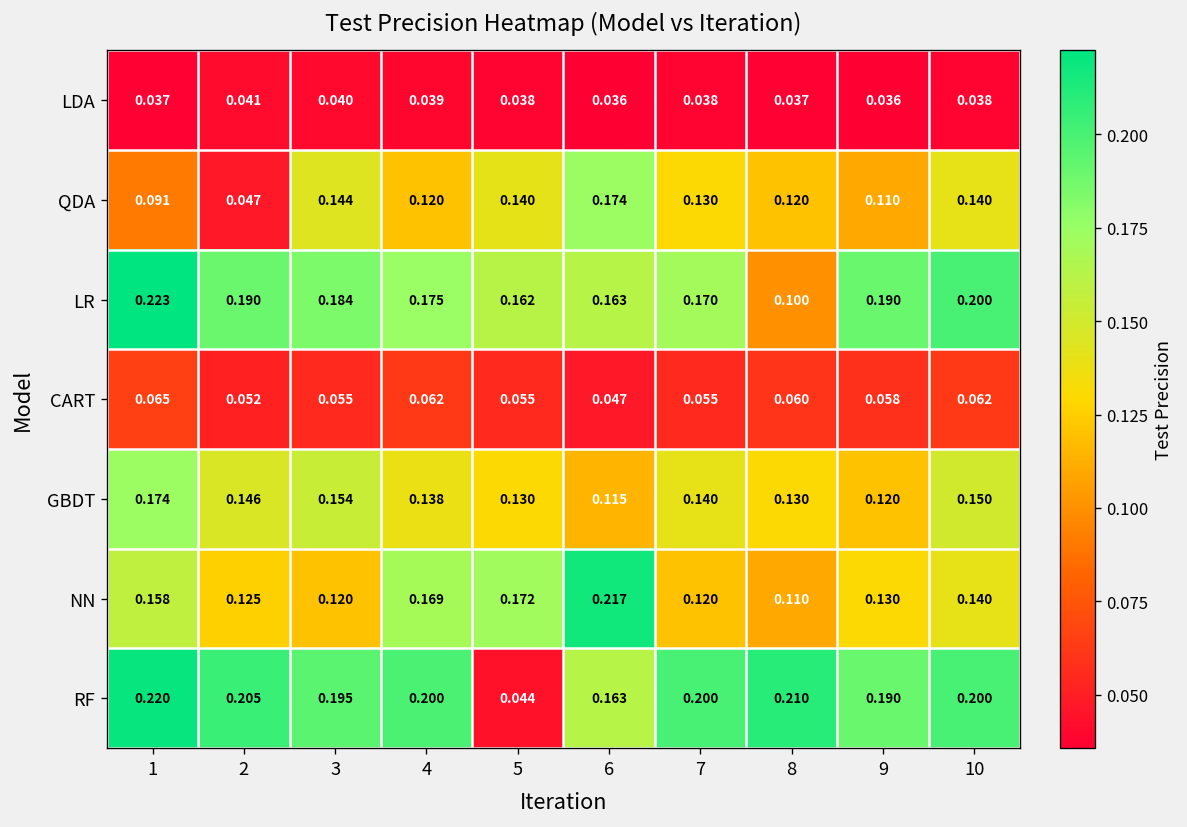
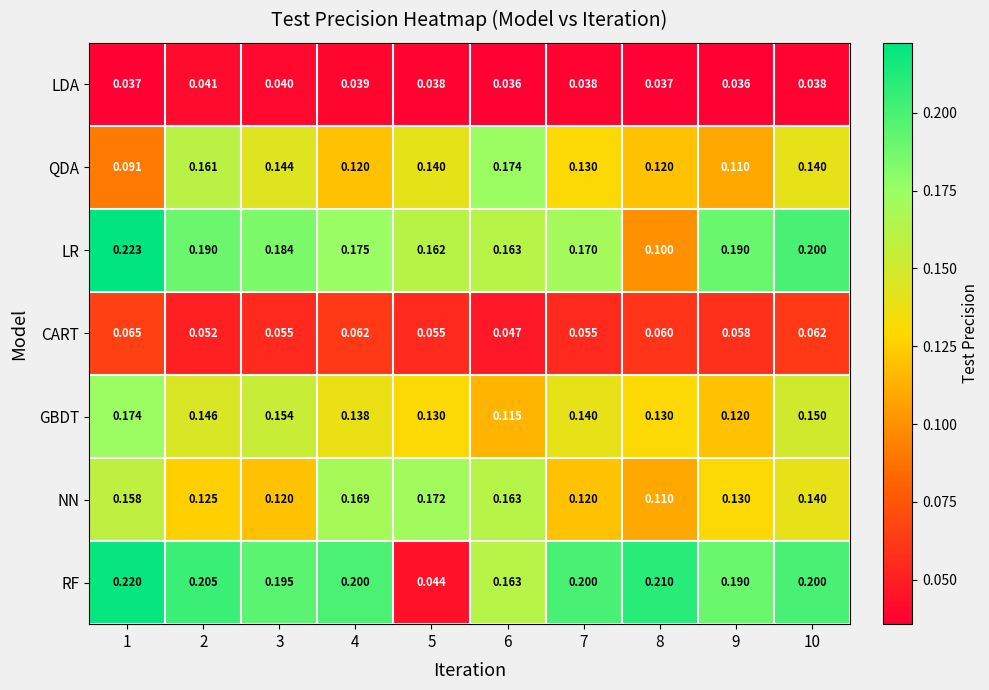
  {
    "LDA": {
      "1": 0.037,
      "2": 0.041,
      "3": 0.040,
      "4": 0.039,
      "5": 0.038,
      "6": 0.036,
      "7": 0.038,
      "8": 0.037,
      "9": 0.036,
      "10": 0.038
    },
    "QDA": {
      "1": 0.091,
-     "2": 0.047,
+     "2": 0.161,
      "3": 0.144,
      "4": 0.120,
      "5": 0.140,
      "6": 0.174,
      "7": 0.130,
      "8": 0.120,
      "9": 0.110,
      "10": 0.140
    },
    "LR": {
      "1": 0.223,
      "2": 0.190,
      "3": 0.184,
      "4": 0.175,
      "5": 0.162,
      "6": 0.163,
      "7": 0.170,
      "8": 0.100,
      "9": 0.190,
      "10": 0.200
    },
    "CART": {
      "1": 0.065,
      "2": 0.052,
      "3": 0.055,
      "4": 0.062,
      "5": 0.055,
      "6": 0.047,
      "7": 0.055,
      "8": 0.060,
      "9": 0.058,
      "10": 0.062
    },
    "GBDT": {
      "1": 0.174,
      "2": 0.146,
      "3": 0.154,
      "4": 0.138,
      "5": 0.130,
      "6": 0.115,
      "7": 0.140,
      "8": 0.130,
      "9": 0.120,
      "10": 0.150
    },
    "NN": {
      "1": 0.158,
      "2": 0.125,
      "3": 0.120,
      "4": 0.169,
      "5": 0.172,
-     "6": 0.217,
+     "6": 0.163,
      "7": 0.120,
      "8": 0.110,
      "9": 0.130,
      "10": 0.140
    },
    "RF": {
      "1": 0.220,
      "2": 0.205,
      "3": 0.195,
      "4": 0.200,
      "5": 0.044,
      "6": 0.163,
      "7": 0.200,
      "8": 0.210,
      "9": 0.190,
      "10": 0.200
    }
  }
